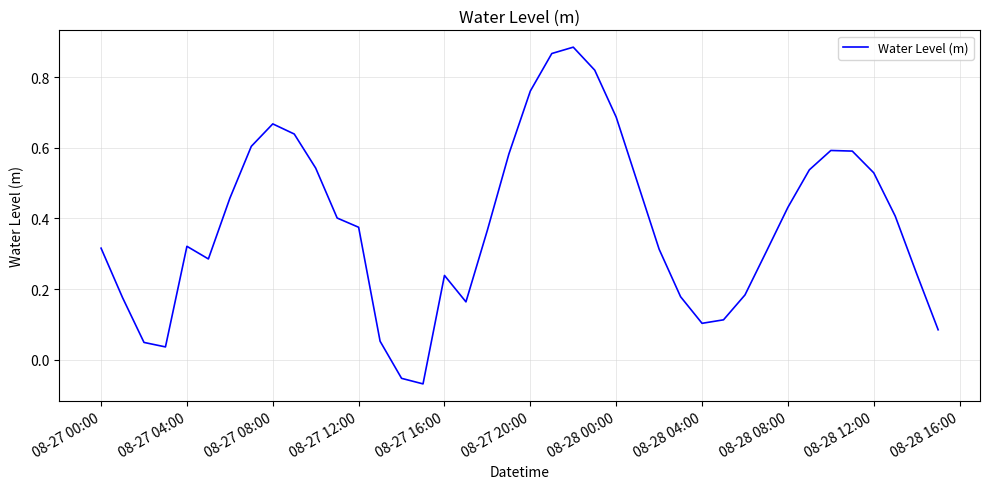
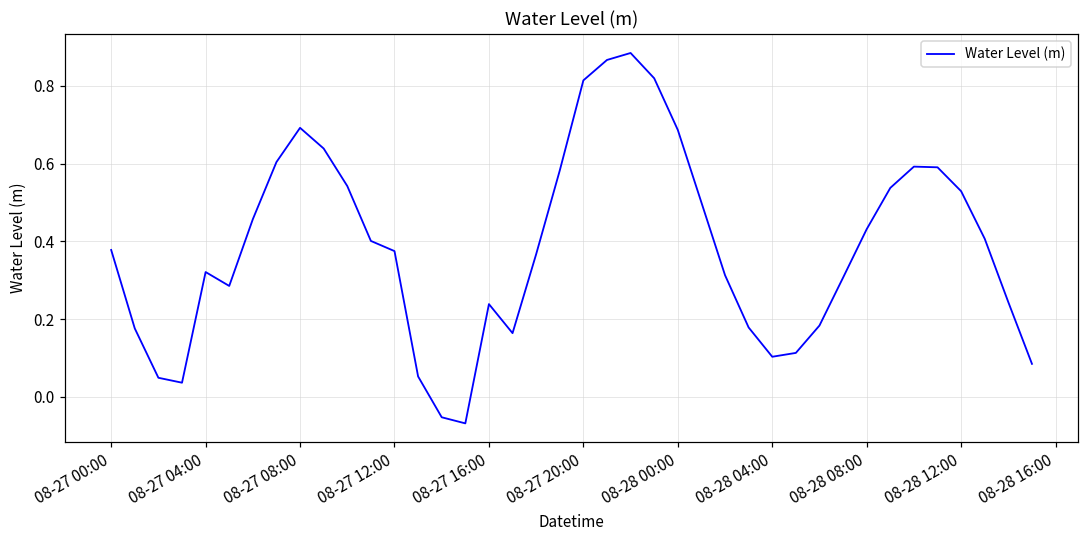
  {
-   "08-27 00:00": 0.32,
+   "08-27 00:00": 0.38,
    "08-27 04:00": 0.32,
-   "08-27 08:00": 0.67,
+   "08-27 08:00": 0.69,
    "08-27 12:00": 0.37,
    "08-27 16:00": 0.24,
-   "08-27 20:00": 0.76,
+   "08-27 20:00": 0.81,
    "08-28 00:00": 0.69,
    "08-28 04:00": 0.10,
    "08-28 08:00": 0.43,
    "08-28 12:00": 0.53
  }
